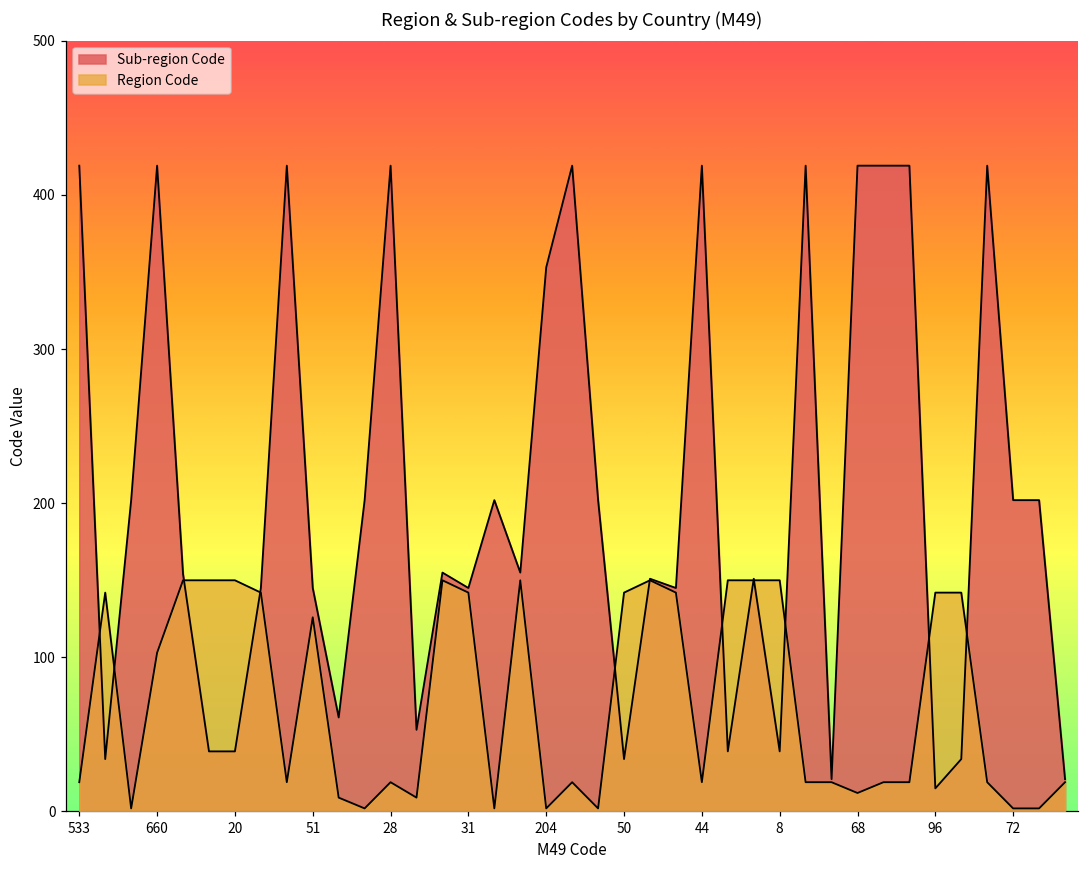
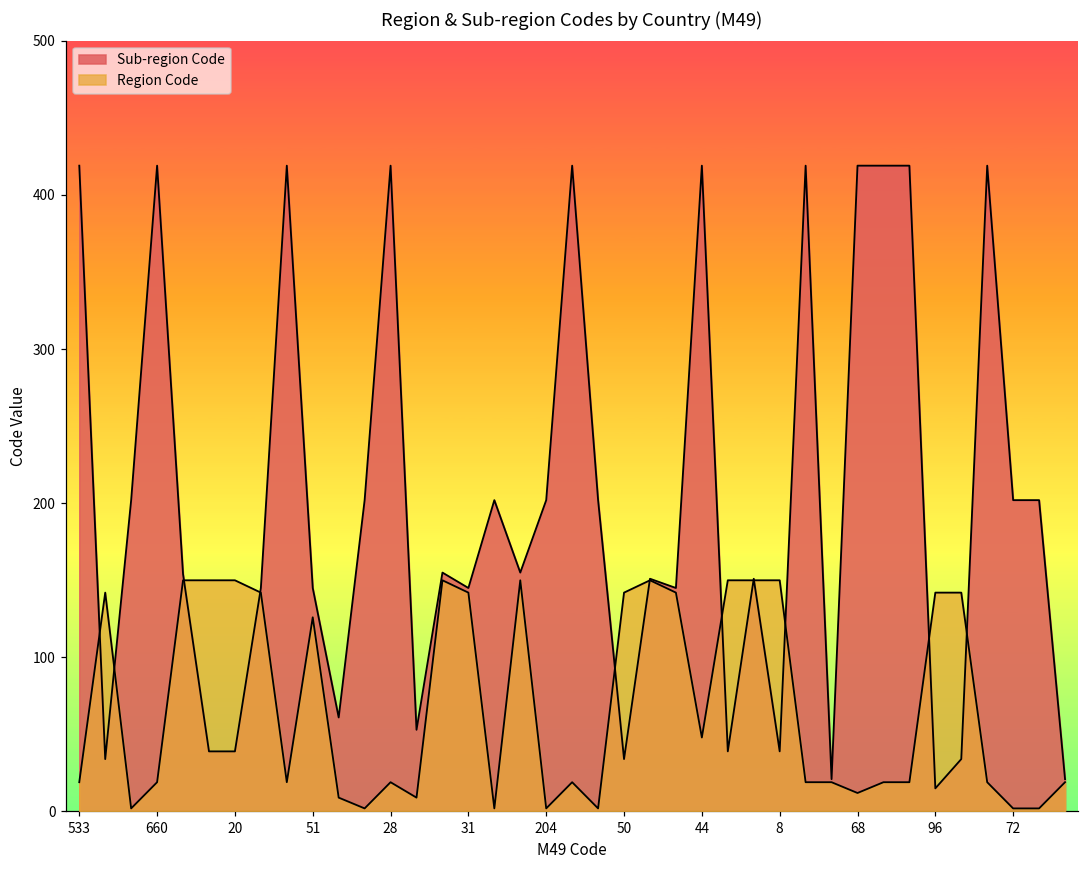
  {
    "Sub-region Code": {
      "533": 419,
      "660": 419,
      "51": 145,
-     "204": 353,
+     "204": 202,
      "50": 34,
      "44": 419,
      "68": 419,
      "96": 15,
      "72": 202
    },
    "Region Code": {
      "533": 19,
-     "660": 103,
+     "660": 19,
      "51": 126,
      "204": 2,
      "50": 142,
-     "44": 19,
+     "44": 48,
      "68": 12,
      "96": 142,
      "72": 2
    }
  }
